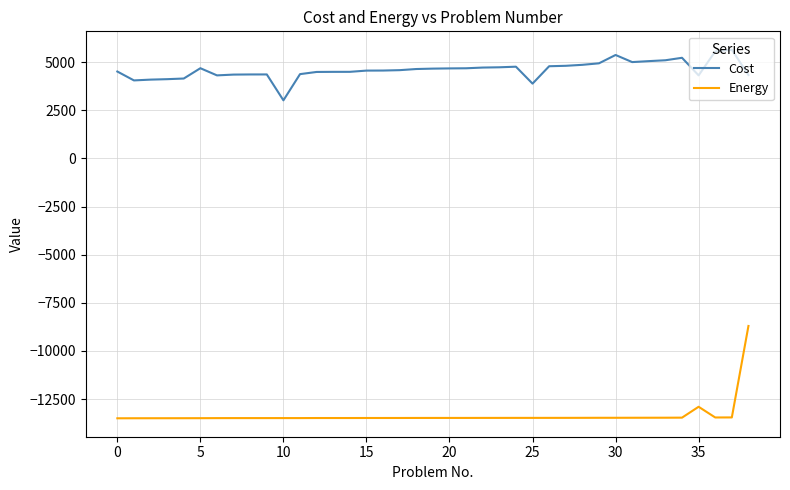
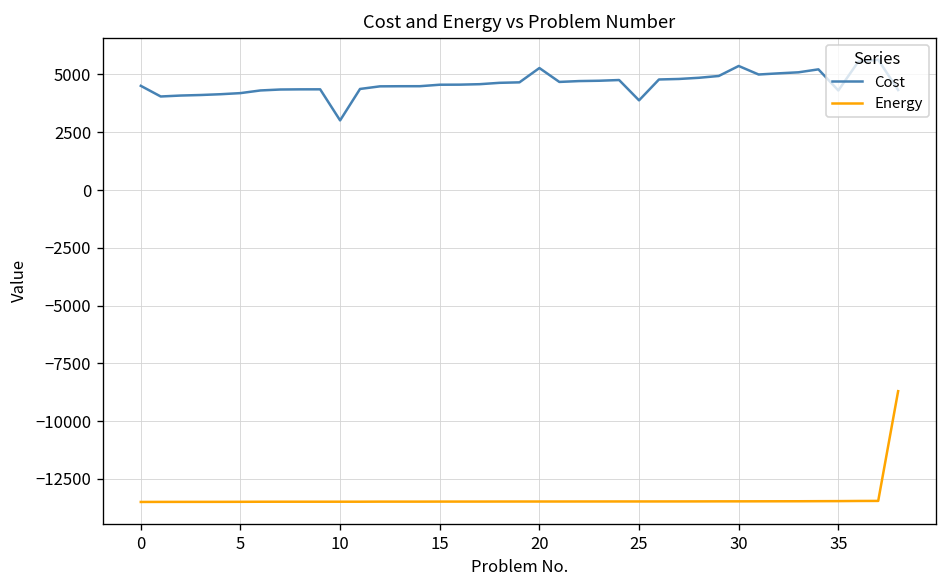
  {
    "Cost": {
      "0": 4500,
-     "5": 4700,
+     "5": 4200,
      "10": 3000,
      "15": 4600,
-     "20": 4700,
+     "20": 5300,
      "25": 3900,
      "30": 5400
    },
    "Energy": {
      "0": -13500,
      "5": -13500,
      "10": -13500,
      "15": -13500,
      "20": -13500,
      "25": -13500,
      "30": -13500,
-     "35": -12900
+     "35": -13500
    }
  }
